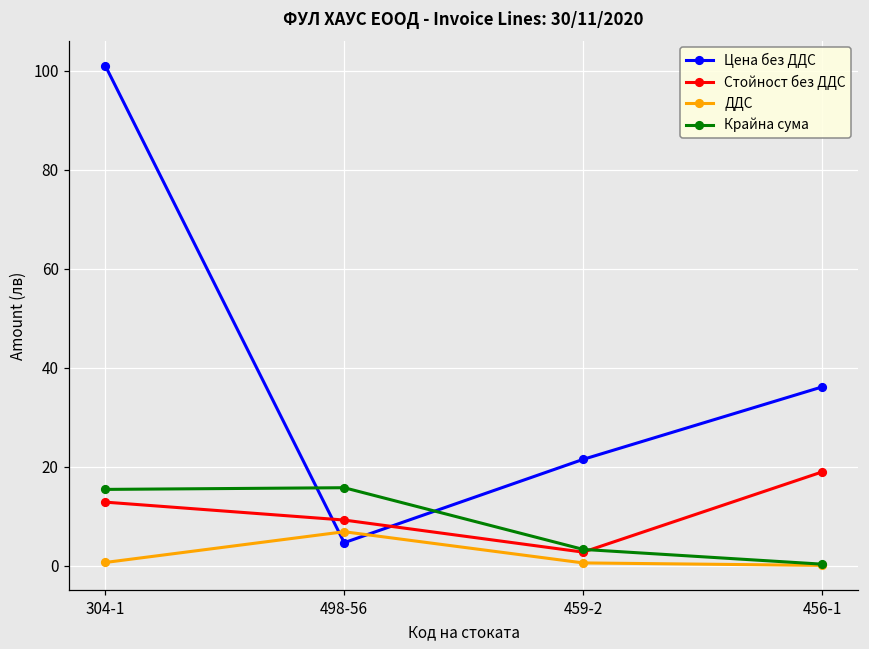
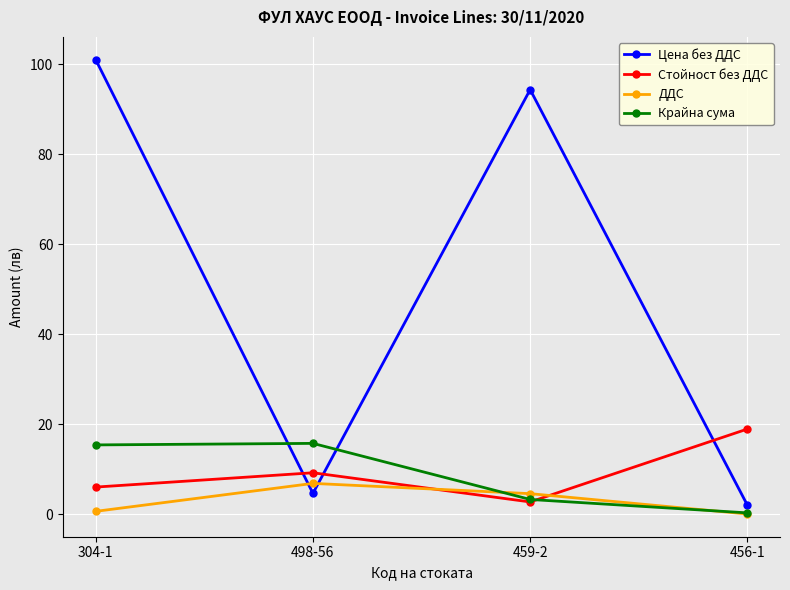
  {
    "Цена без ДДС": {
      "304-1": 101,
      "498-56": 5,
-     "459-2": 21,
-     "456-1": 36
+     "459-2": 94,
+     "456-1": 2
    },
    "Стойност без ДДС": {
-     "304-1": 13,
+     "304-1": 6,
      "498-56": 9,
      "456-1": 19
    },
    "ДДС": {
      "304-1": 1,
      "498-56": 7,
-     "459-2": 1
+     "459-2": 5
    },
    "Крайна сума": {
      "304-1": 15,
      "498-56": 16
    }
  }
